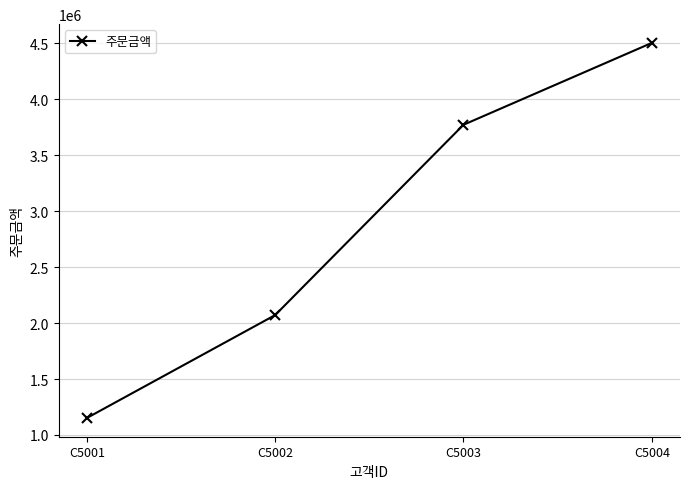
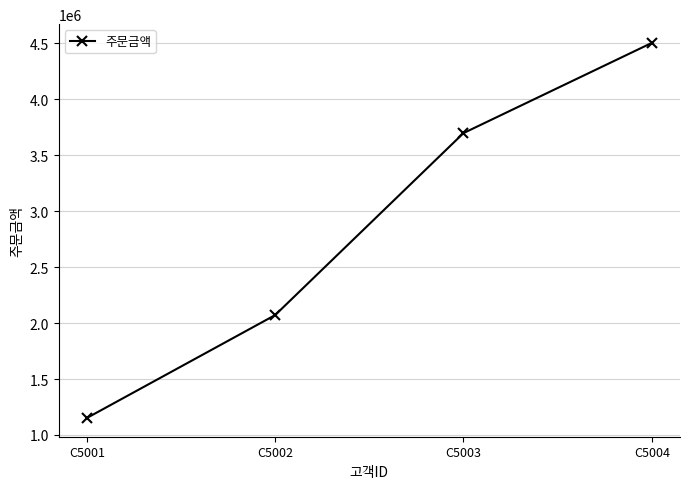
  {
    "C5001": 1150000,
    "C5002": 2070000,
-   "C5003": 3770000,
+   "C5003": 3700000,
    "C5004": 4500000
  }
